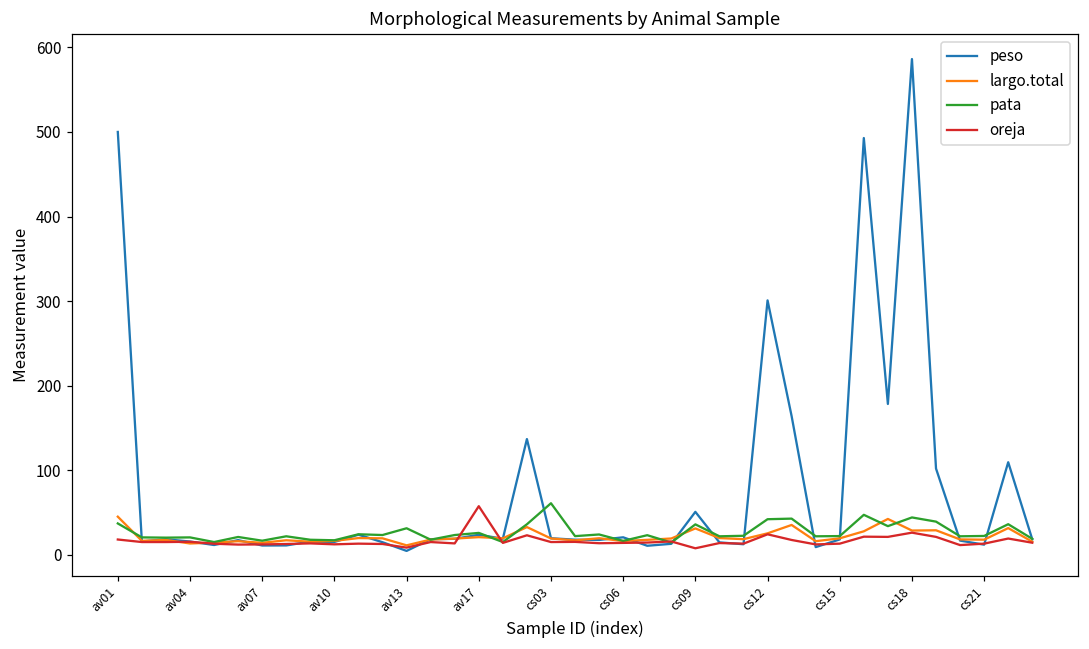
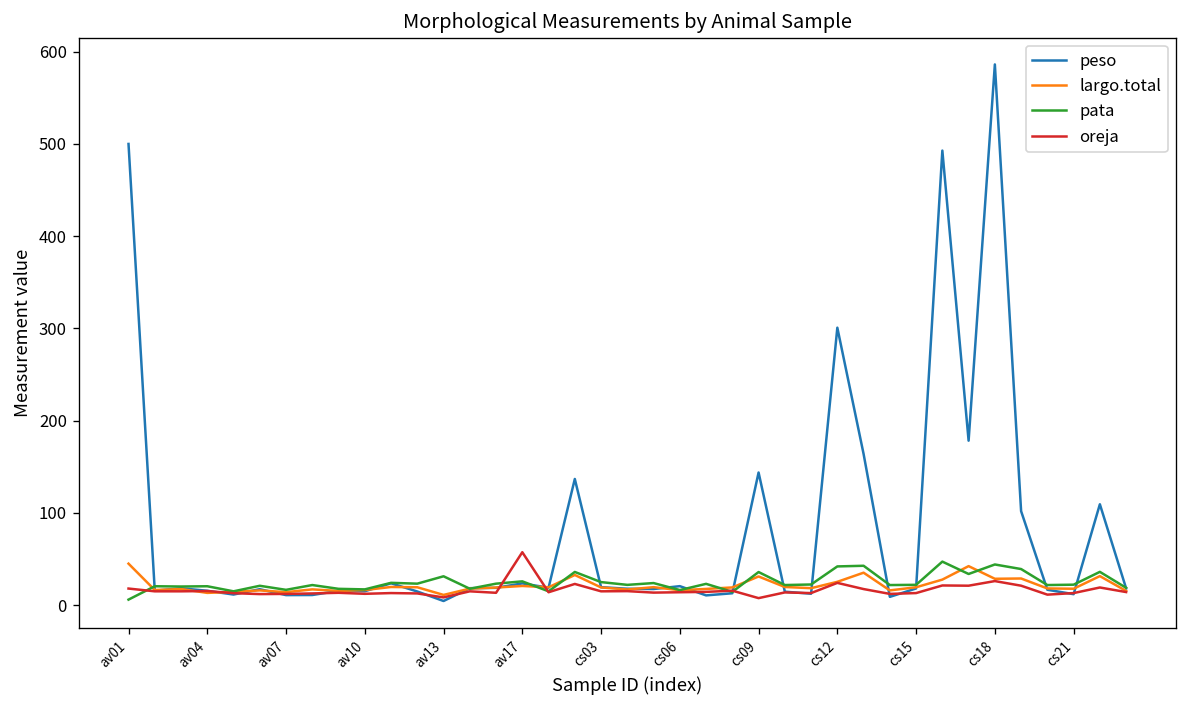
  {
    "peso": {
      "av01": 500,
      "av13": 0,
      "cs06": 20,
-     "cs09": 50,
+     "cs09": 140,
      "cs12": 300,
      "cs18": 590
    },
    "largo.total": {
      "av01": 50,
      "cs09": 30,
      "cs21": 20
    },
    "pata": {
-     "av01": 40,
+     "av01": 10,
      "av04": 20,
      "av13": 30,
-     "cs03": 60,
+     "cs03": 30,
      "cs09": 40,
      "cs12": 40,
      "cs18": 40,
      "cs21": 20
    },
    "oreja": {
      "av01": 20,
      "av17": 60,
      "cs03": 20,
      "cs09": 10,
      "cs15": 10
    }
  }
